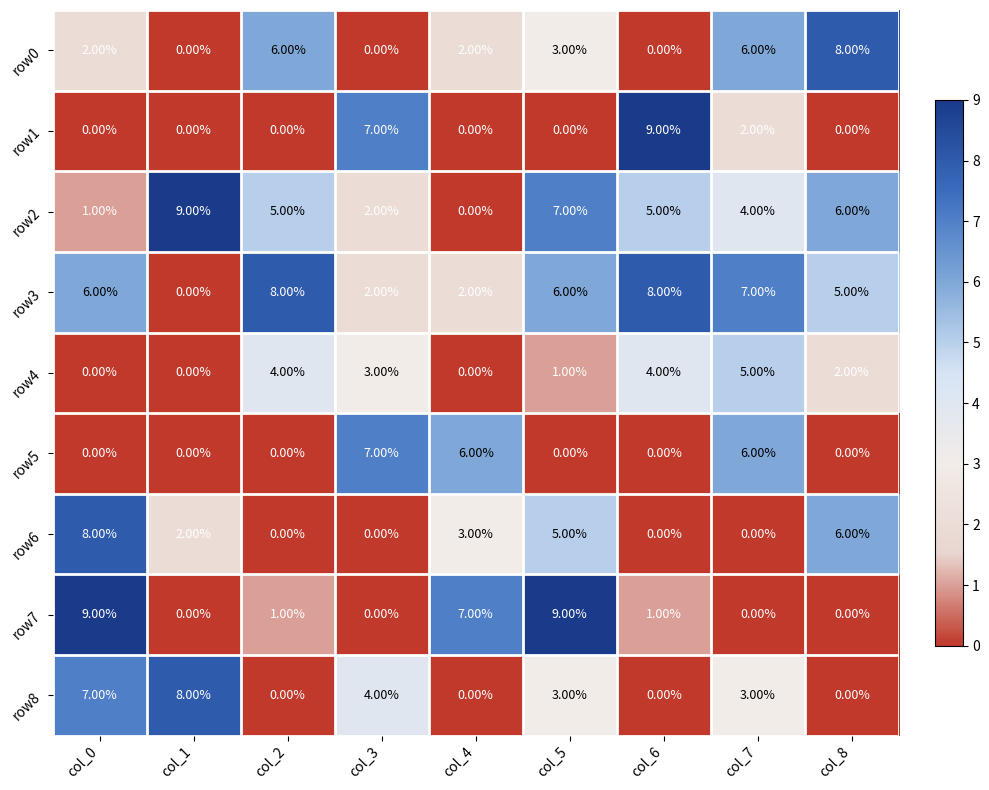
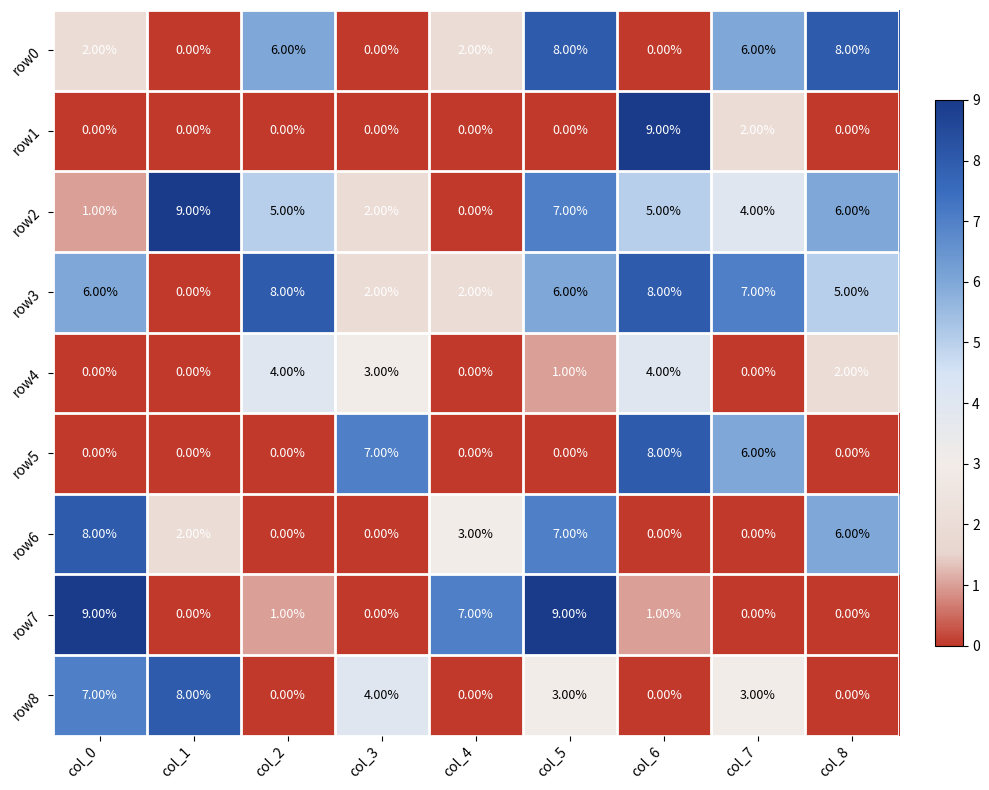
  {
    "row0": {
      "col_1": "0.00%",
      "col_2": "6.00%",
      "col_3": "0.00%",
-     "col_5": "3.00%",
+     "col_5": "8.00%",
      "col_6": "0.00%",
      "col_7": "6.00%",
      "col_8": "8.00%"
    },
    "row1": {
      "col_0": "0.00%",
      "col_1": "0.00%",
      "col_2": "0.00%",
-     "col_3": "7.00%",
+     "col_3": "0.00%",
      "col_4": "0.00%",
      "col_5": "0.00%",
      "col_6": "9.00%",
      "col_8": "0.00%"
    },
    "row2": {
      "col_0": "1.00%",
      "col_1": "9.00%",
      "col_2": "5.00%",
      "col_4": "0.00%",
      "col_5": "7.00%",
      "col_6": "5.00%",
      "col_7": "4.00%",
      "col_8": "6.00%"
    },
    "row3": {
      "col_0": "6.00%",
      "col_1": "0.00%",
      "col_2": "8.00%",
      "col_5": "6.00%",
      "col_6": "8.00%",
      "col_7": "7.00%",
      "col_8": "5.00%"
    },
    "row4": {
      "col_0": "0.00%",
      "col_1": "0.00%",
      "col_2": "4.00%",
      "col_3": "3.00%",
      "col_4": "0.00%",
      "col_5": "1.00%",
      "col_6": "4.00%",
-     "col_7": "5.00%"
+     "col_7": "0.00%"
    },
    "row5": {
      "col_0": "0.00%",
      "col_1": "0.00%",
      "col_2": "0.00%",
      "col_3": "7.00%",
-     "col_4": "6.00%",
+     "col_4": "0.00%",
      "col_5": "0.00%",
-     "col_6": "0.00%",
+     "col_6": "8.00%",
      "col_7": "6.00%",
      "col_8": "0.00%"
    },
    "row6": {
      "col_0": "8.00%",
      "col_2": "0.00%",
      "col_3": "0.00%",
      "col_4": "3.00%",
-     "col_5": "5.00%",
+     "col_5": "7.00%",
      "col_6": "0.00%",
      "col_7": "0.00%",
      "col_8": "6.00%"
    },
    "row7": {
      "col_0": "9.00%",
      "col_1": "0.00%",
      "col_2": "1.00%",
      "col_3": "0.00%",
      "col_4": "7.00%",
      "col_5": "9.00%",
      "col_6": "1.00%",
      "col_7": "0.00%",
      "col_8": "0.00%"
    },
    "row8": {
      "col_0": "7.00%",
      "col_1": "8.00%",
      "col_2": "0.00%",
      "col_3": "4.00%",
      "col_4": "0.00%",
      "col_5": "3.00%",
      "col_6": "0.00%",
      "col_7": "3.00%",
      "col_8": "0.00%"
    }
  }
